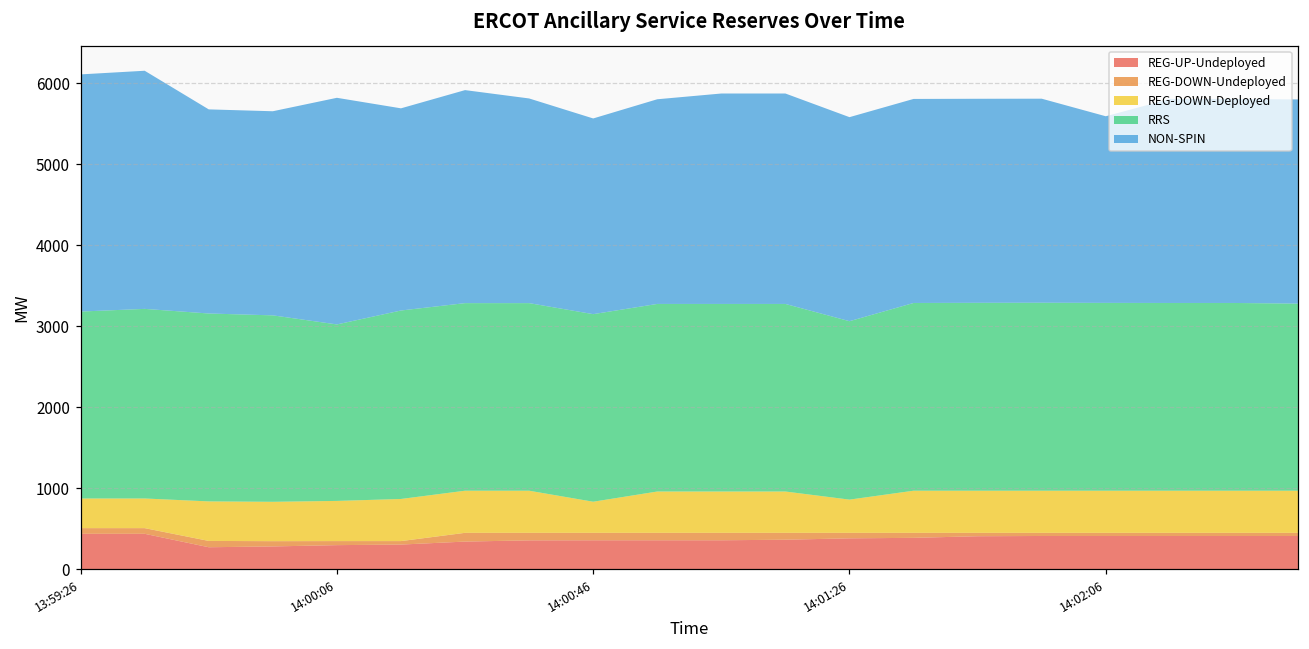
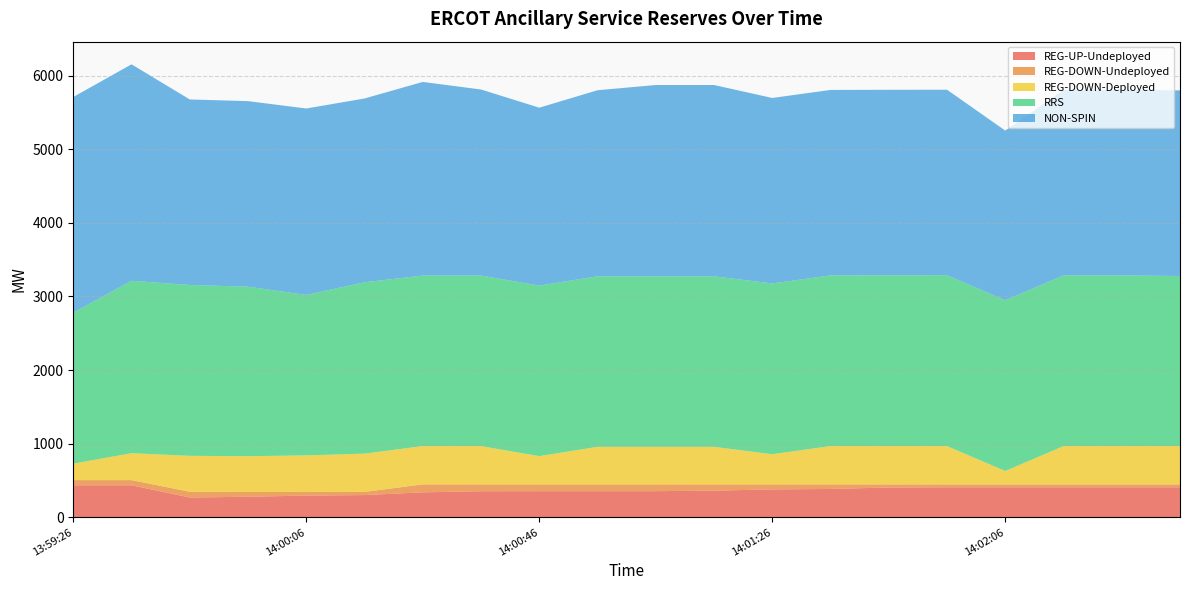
  {
    "REG-DOWN-Deployed": {
-     "13:59:26": 400,
+     "13:59:26": 200,
      "14:00:06": 500,
      "14:00:46": 400,
      "14:01:26": 400,
-     "14:02:06": 500
+     "14:02:06": 200
    },
    "RRS": {
-     "13:59:26": 2300,
+     "13:59:26": 2100,
      "14:00:06": 2200,
      "14:00:46": 2300,
-     "14:01:26": 2200,
+     "14:01:26": 2300,
      "14:02:06": 2300
    },
    "NON-SPIN": {
      "13:59:26": 2900,
-     "14:00:06": 2800,
+     "14:00:06": 2500,
      "14:00:46": 2400,
      "14:01:26": 2500,
      "14:02:06": 2300
    }
  }
